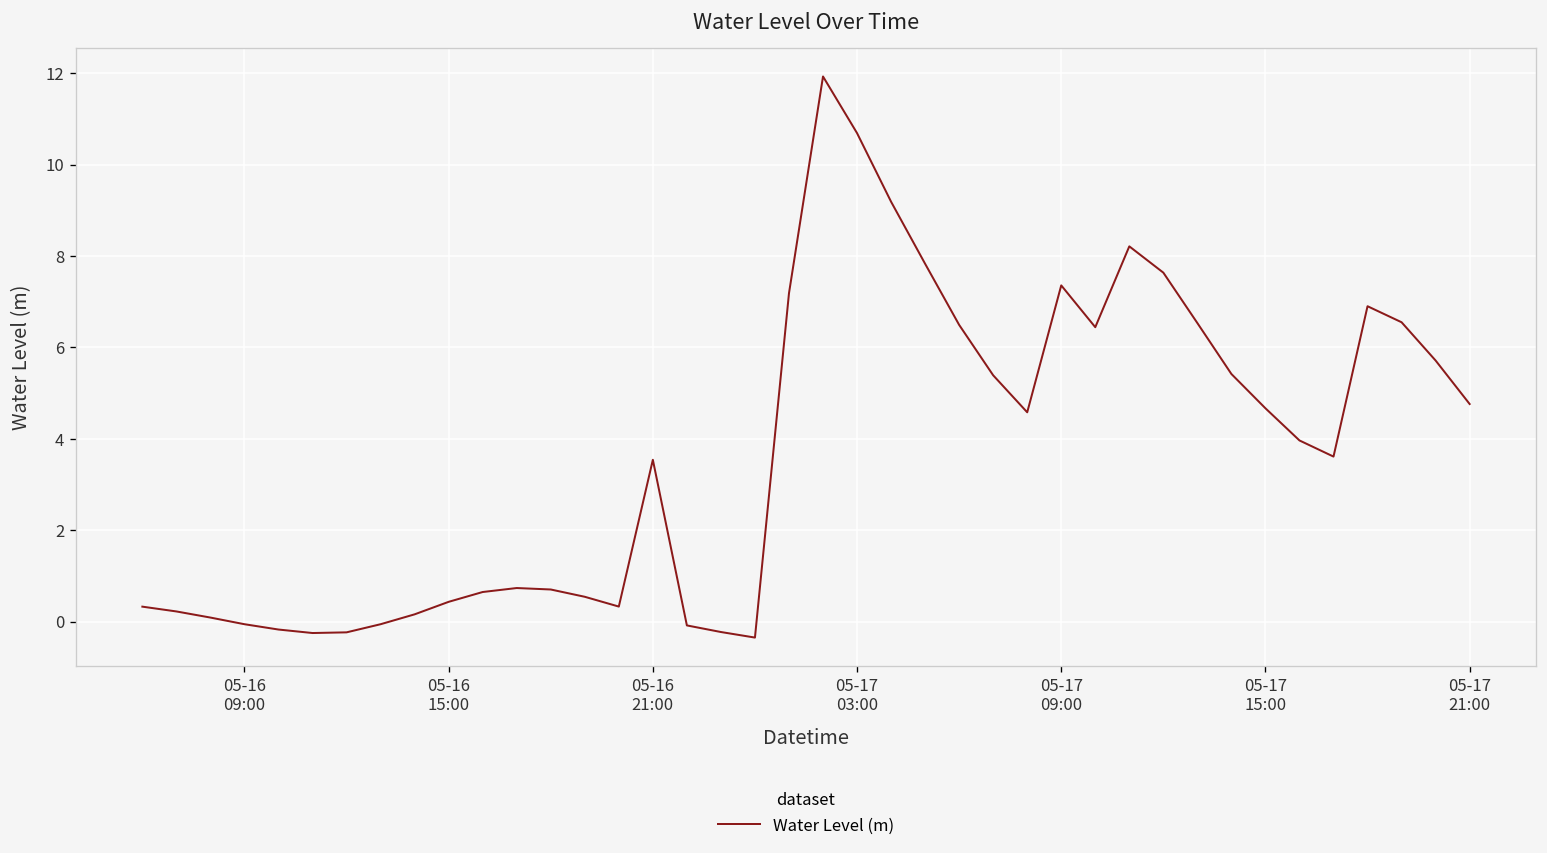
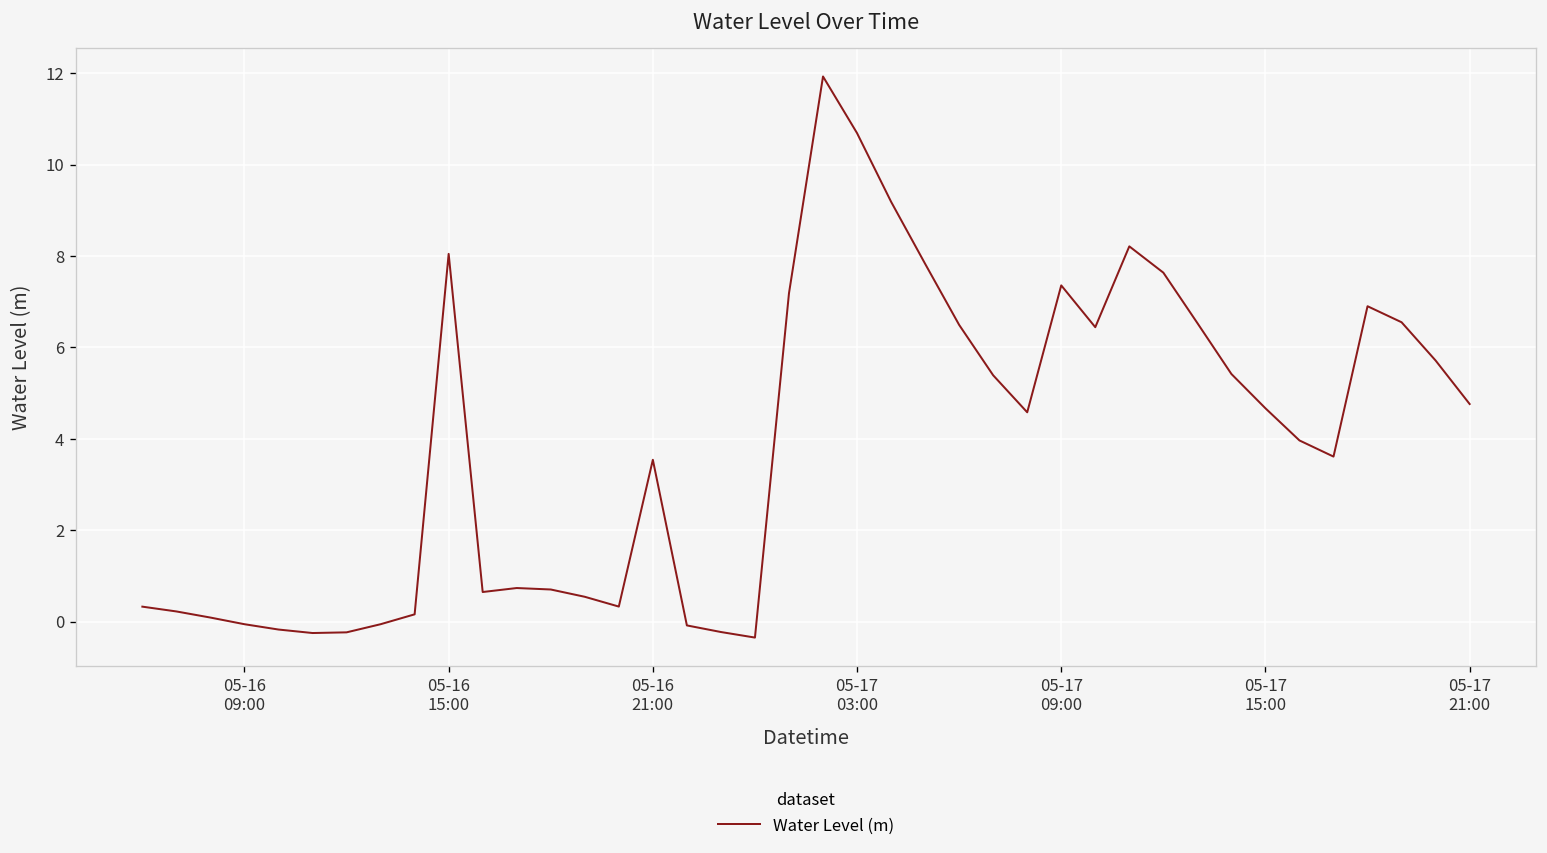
  {
    "05-16 09:00": -0.1,
-   "05-16 15:00": 0.4,
+   "05-16 15:00": 8.0,
    "05-16 21:00": 3.5,
    "05-17 03:00": 10.7,
    "05-17 09:00": 7.4,
    "05-17 15:00": 4.7,
    "05-17 21:00": 4.8
  }
